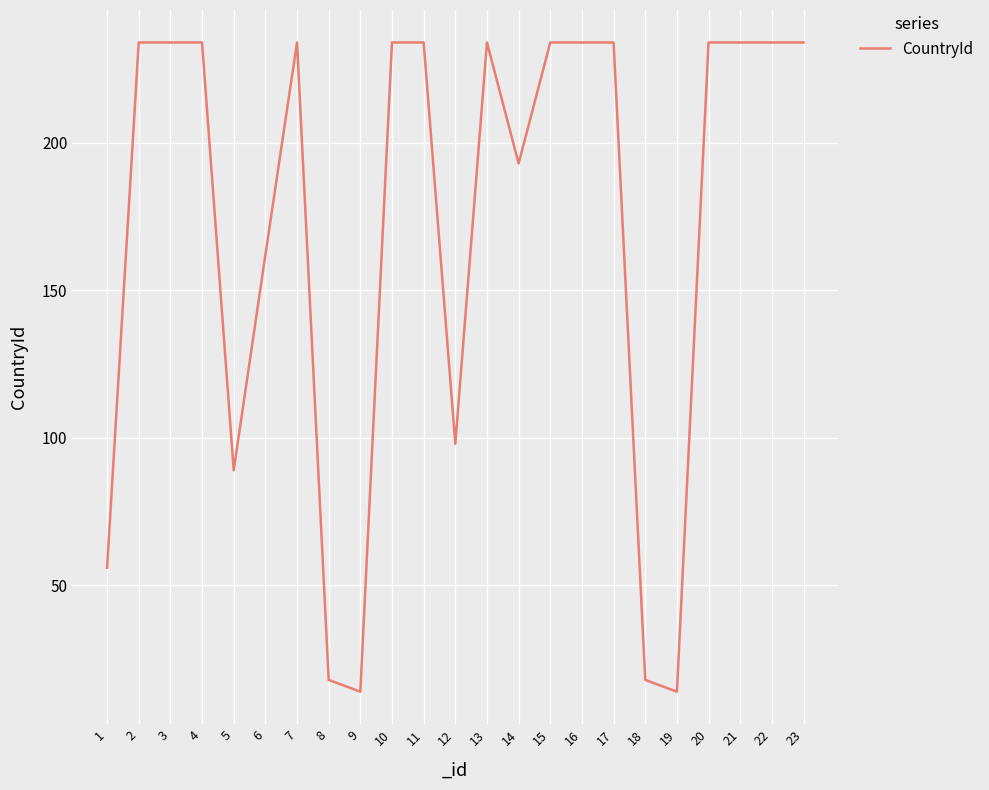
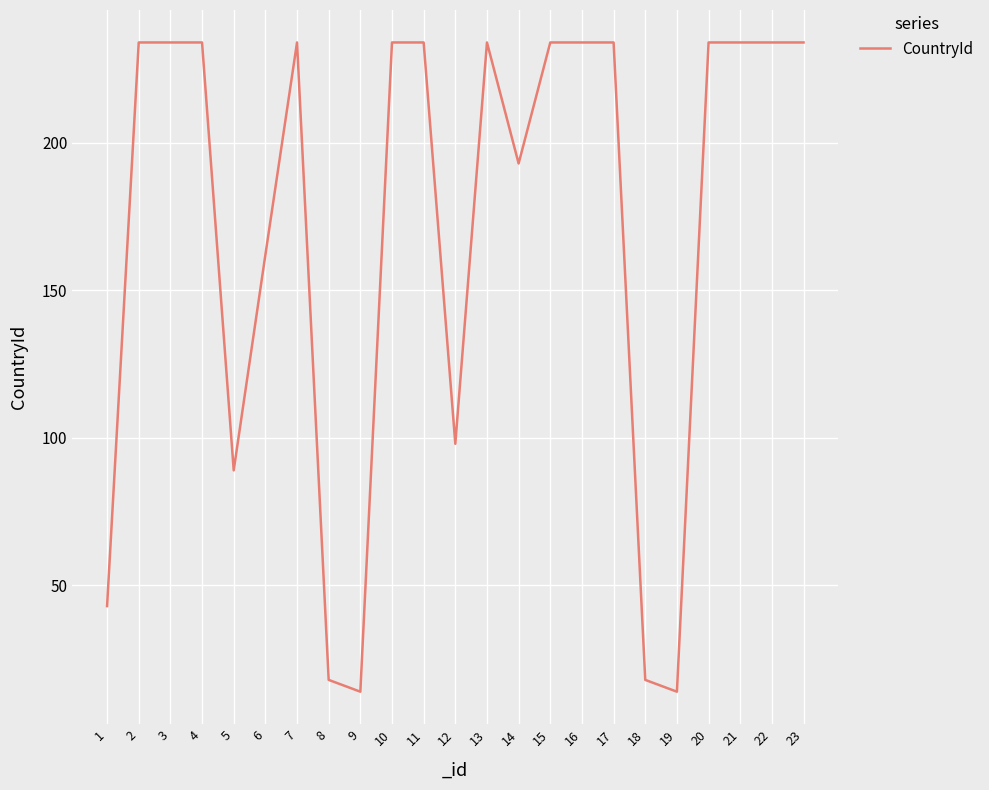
  {
-   "1": 56,
+   "1": 43,
    "2": 234,
    "3": 234,
    "4": 234,
    "5": 89,
    "6": 162,
    "7": 234,
    "8": 18,
    "9": 14,
    "10": 234,
    "11": 234,
    "12": 98,
    "13": 234,
    "14": 193,
    "15": 234,
    "16": 234,
    "17": 234,
    "18": 18,
    "19": 14,
    "20": 234,
    "21": 234,
    "22": 234,
    "23": 234
  }
